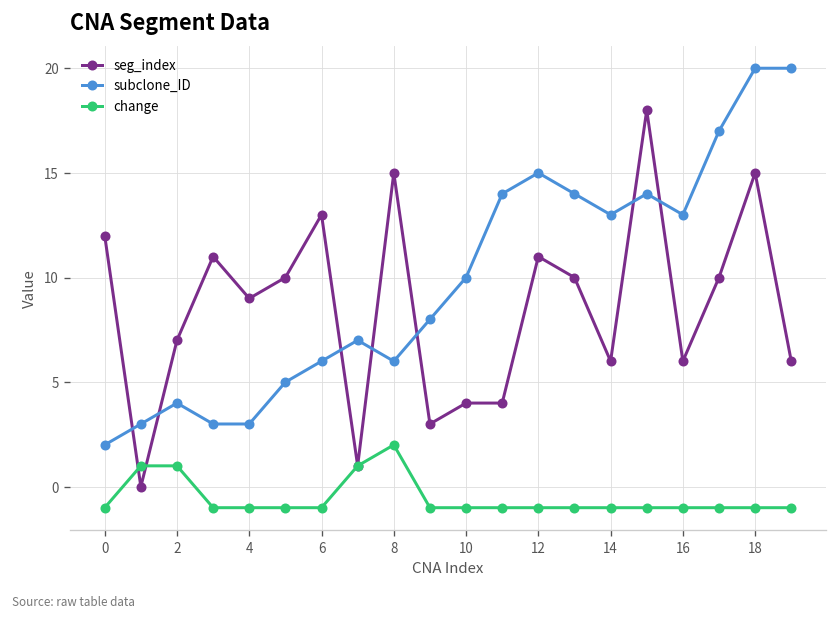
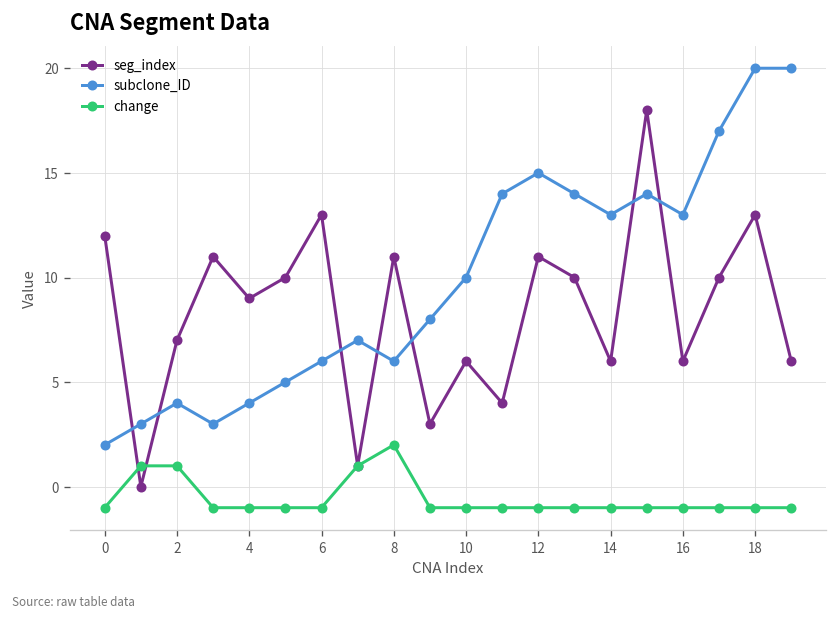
  {
    "seg_index": {
      "0": 12,
      "2": 7,
      "4": 9,
      "6": 13,
-     "8": 15,
-     "10": 4,
+     "8": 11,
+     "10": 6,
      "12": 11,
      "14": 6,
      "16": 6,
-     "18": 15
+     "18": 13
    },
    "subclone_ID": {
      "0": 2,
      "2": 4,
-     "4": 3,
+     "4": 4,
      "6": 6,
      "8": 6,
      "10": 10,
      "12": 15,
      "14": 13,
      "16": 13,
      "18": 20
    },
    "change": {
      "0": -1,
      "2": 1,
      "4": -1,
      "6": -1,
      "8": 2,
      "10": -1,
      "12": -1,
      "14": -1,
      "16": -1,
      "18": -1
    }
  }
